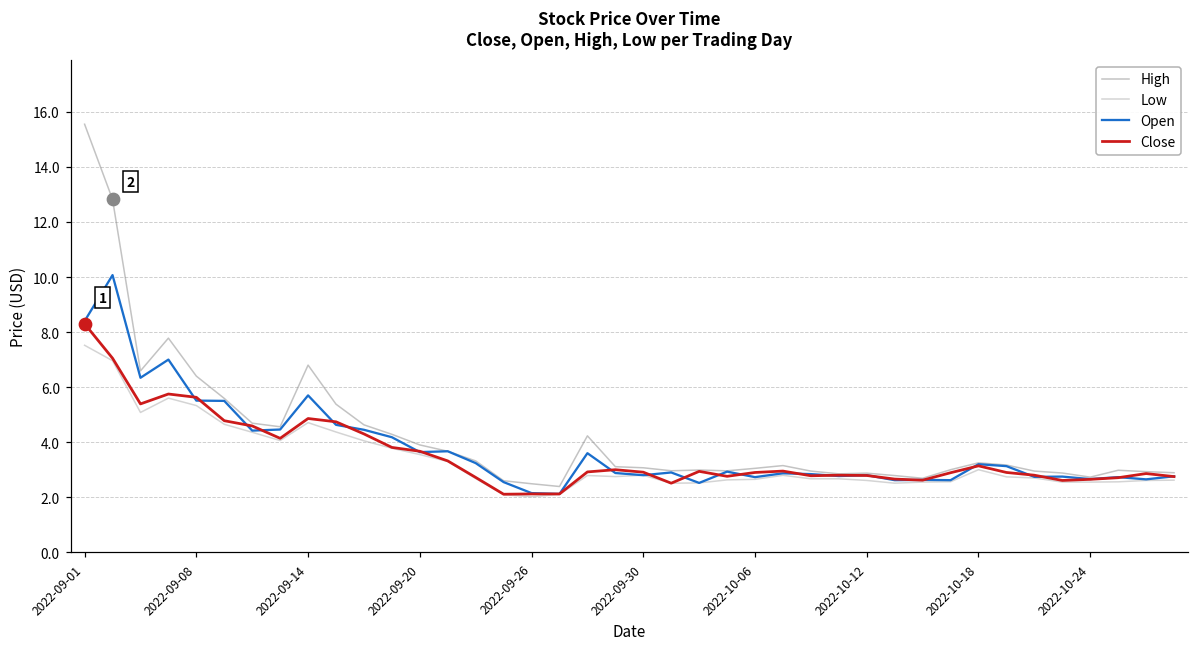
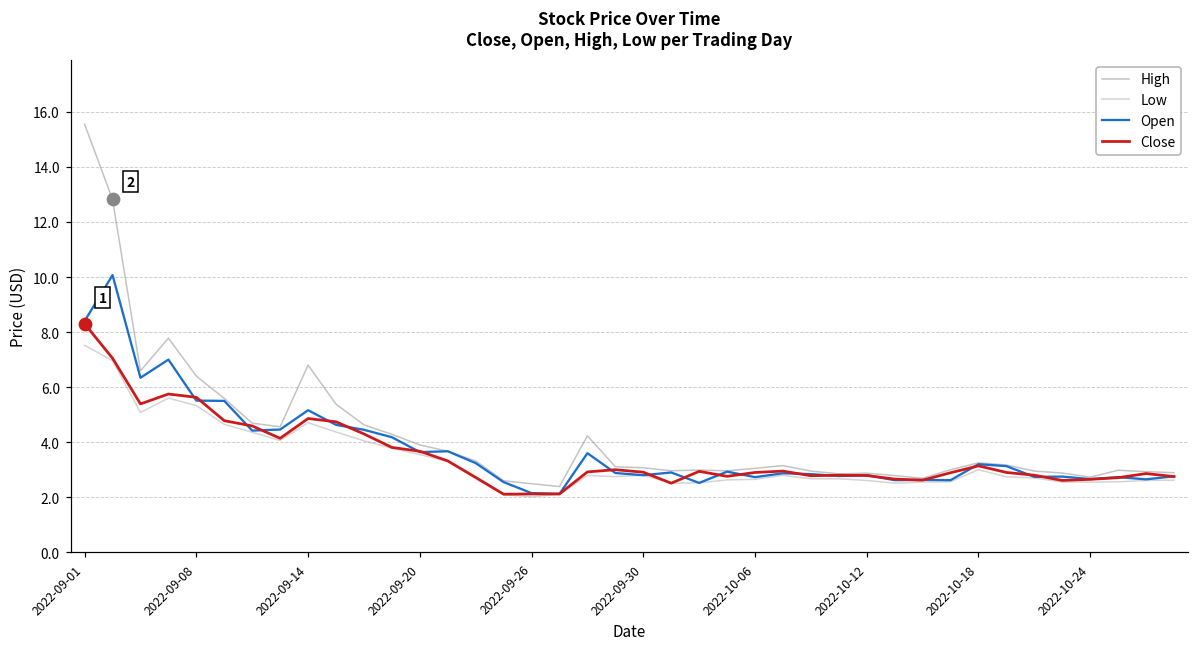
  {
    "Open": {
      "2022-09-08": 5.5,
-     "2022-09-14": 5.7
+     "2022-09-14": 5.2
    }
  }
